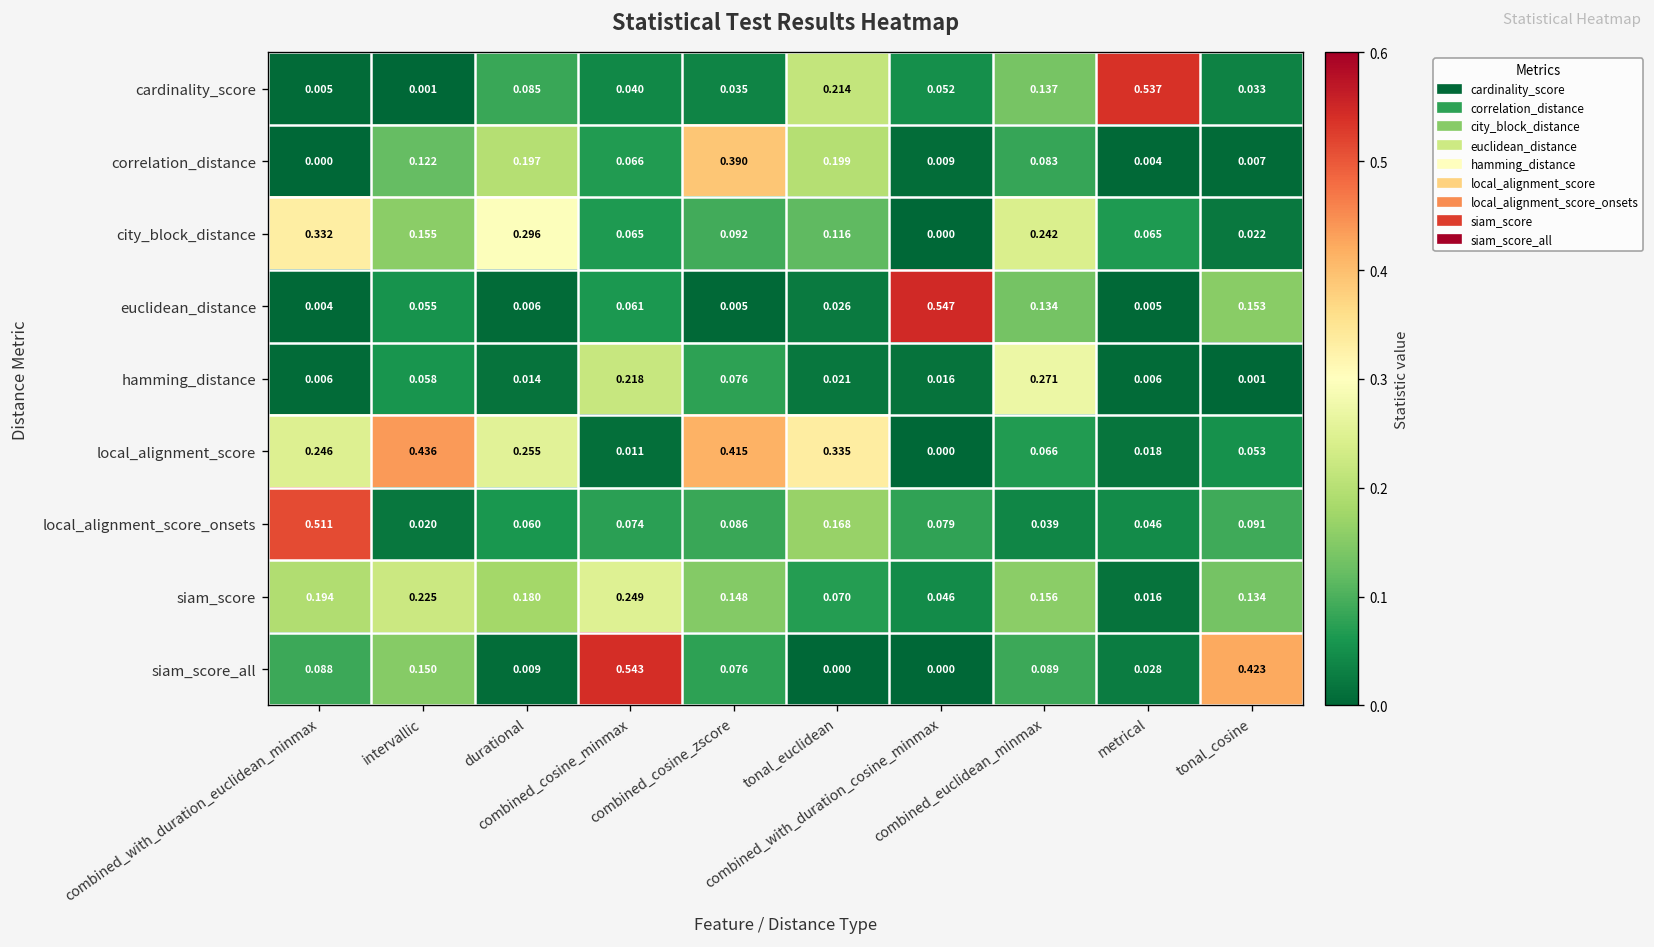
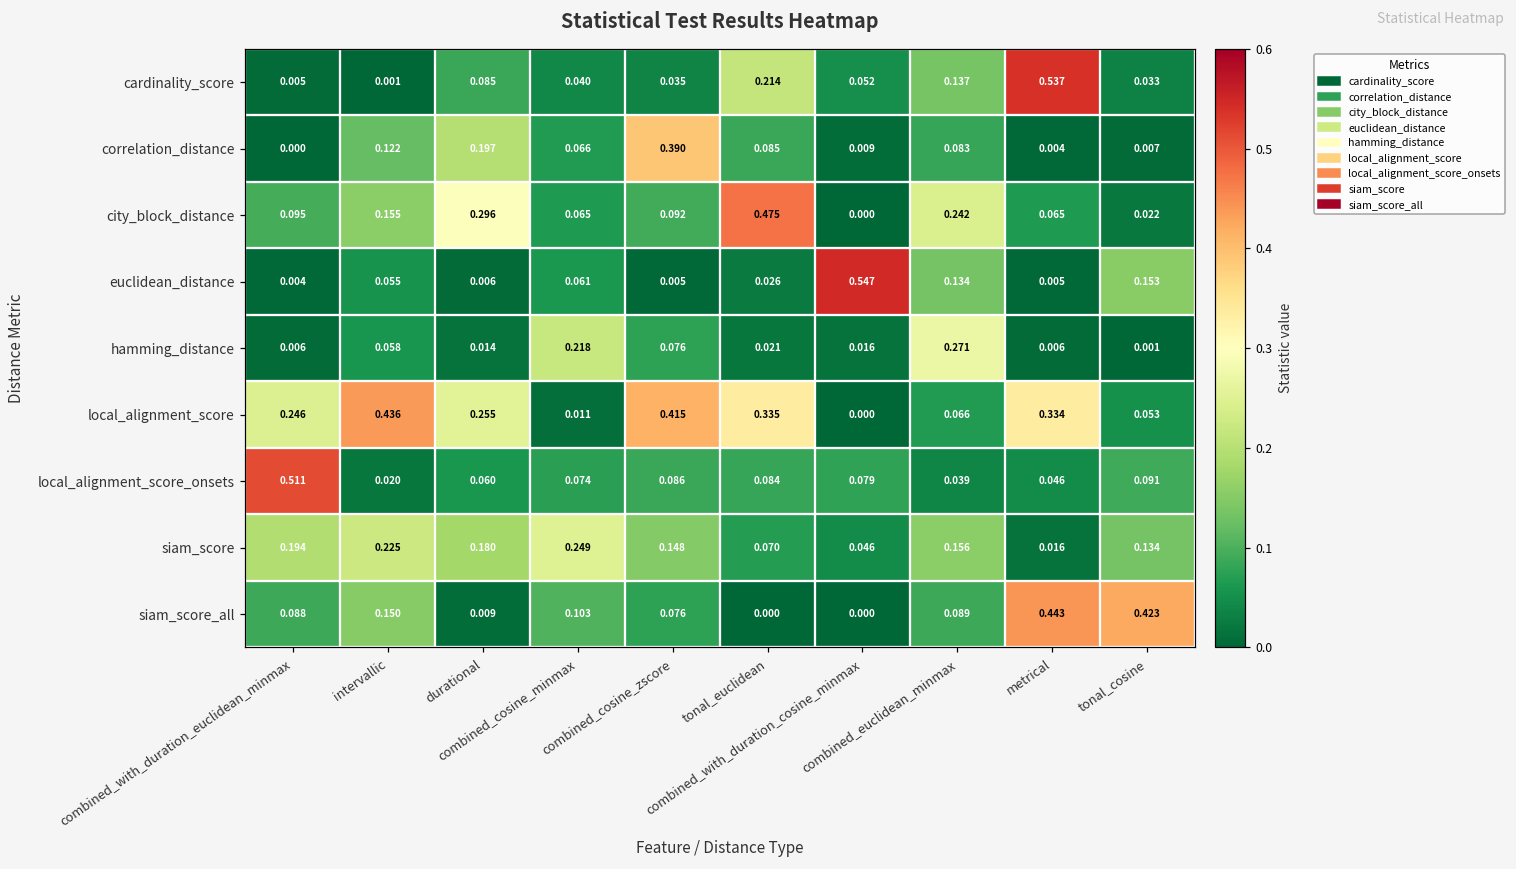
  {
    "cardinality_score": {
      "combined_with_duration_euclidean_minmax": 0.005,
      "intervallic": 0.001,
      "durational": 0.085,
      "combined_cosine_minmax": 0.040,
      "combined_cosine_zscore": 0.035,
      "tonal_euclidean": 0.214,
      "combined_with_duration_cosine_minmax": 0.052,
      "combined_euclidean_minmax": 0.137,
      "metrical": 0.537,
      "tonal_cosine": 0.033
    },
    "correlation_distance": {
      "combined_with_duration_euclidean_minmax": 0.000,
      "intervallic": 0.122,
      "durational": 0.197,
      "combined_cosine_minmax": 0.066,
      "combined_cosine_zscore": 0.390,
-     "tonal_euclidean": 0.199,
+     "tonal_euclidean": 0.085,
      "combined_with_duration_cosine_minmax": 0.009,
      "combined_euclidean_minmax": 0.083,
      "metrical": 0.004,
      "tonal_cosine": 0.007
    },
    "city_block_distance": {
-     "combined_with_duration_euclidean_minmax": 0.332,
+     "combined_with_duration_euclidean_minmax": 0.095,
      "intervallic": 0.155,
      "durational": 0.296,
      "combined_cosine_minmax": 0.065,
      "combined_cosine_zscore": 0.092,
-     "tonal_euclidean": 0.116,
+     "tonal_euclidean": 0.475,
      "combined_with_duration_cosine_minmax": 0.000,
      "combined_euclidean_minmax": 0.242,
      "metrical": 0.065,
      "tonal_cosine": 0.022
    },
    "euclidean_distance": {
      "combined_with_duration_euclidean_minmax": 0.004,
      "intervallic": 0.055,
      "durational": 0.006,
      "combined_cosine_minmax": 0.061,
      "combined_cosine_zscore": 0.005,
      "tonal_euclidean": 0.026,
      "combined_with_duration_cosine_minmax": 0.547,
      "combined_euclidean_minmax": 0.134,
      "metrical": 0.005,
      "tonal_cosine": 0.153
    },
    "hamming_distance": {
      "combined_with_duration_euclidean_minmax": 0.006,
      "intervallic": 0.058,
      "durational": 0.014,
      "combined_cosine_minmax": 0.218,
      "combined_cosine_zscore": 0.076,
      "tonal_euclidean": 0.021,
      "combined_with_duration_cosine_minmax": 0.016,
      "combined_euclidean_minmax": 0.271,
      "metrical": 0.006,
      "tonal_cosine": 0.001
    },
    "local_alignment_score": {
      "combined_with_duration_euclidean_minmax": 0.246,
      "intervallic": 0.436,
      "durational": 0.255,
      "combined_cosine_minmax": 0.011,
      "combined_cosine_zscore": 0.415,
      "tonal_euclidean": 0.335,
      "combined_with_duration_cosine_minmax": 0.000,
      "combined_euclidean_minmax": 0.066,
-     "metrical": 0.018,
+     "metrical": 0.334,
      "tonal_cosine": 0.053
    },
    "local_alignment_score_onsets": {
      "combined_with_duration_euclidean_minmax": 0.511,
      "intervallic": 0.020,
      "durational": 0.060,
      "combined_cosine_minmax": 0.074,
      "combined_cosine_zscore": 0.086,
-     "tonal_euclidean": 0.168,
+     "tonal_euclidean": 0.084,
      "combined_with_duration_cosine_minmax": 0.079,
      "combined_euclidean_minmax": 0.039,
      "metrical": 0.046,
      "tonal_cosine": 0.091
    },
    "siam_score": {
      "combined_with_duration_euclidean_minmax": 0.194,
      "intervallic": 0.225,
      "durational": 0.180,
      "combined_cosine_minmax": 0.249,
      "combined_cosine_zscore": 0.148,
      "tonal_euclidean": 0.070,
      "combined_with_duration_cosine_minmax": 0.046,
      "combined_euclidean_minmax": 0.156,
      "metrical": 0.016,
      "tonal_cosine": 0.134
    },
    "siam_score_all": {
      "combined_with_duration_euclidean_minmax": 0.088,
      "intervallic": 0.150,
      "durational": 0.009,
-     "combined_cosine_minmax": 0.543,
+     "combined_cosine_minmax": 0.103,
      "combined_cosine_zscore": 0.076,
      "tonal_euclidean": 0.000,
      "combined_with_duration_cosine_minmax": 0.000,
      "combined_euclidean_minmax": 0.089,
-     "metrical": 0.028,
+     "metrical": 0.443,
      "tonal_cosine": 0.423
    }
  }
